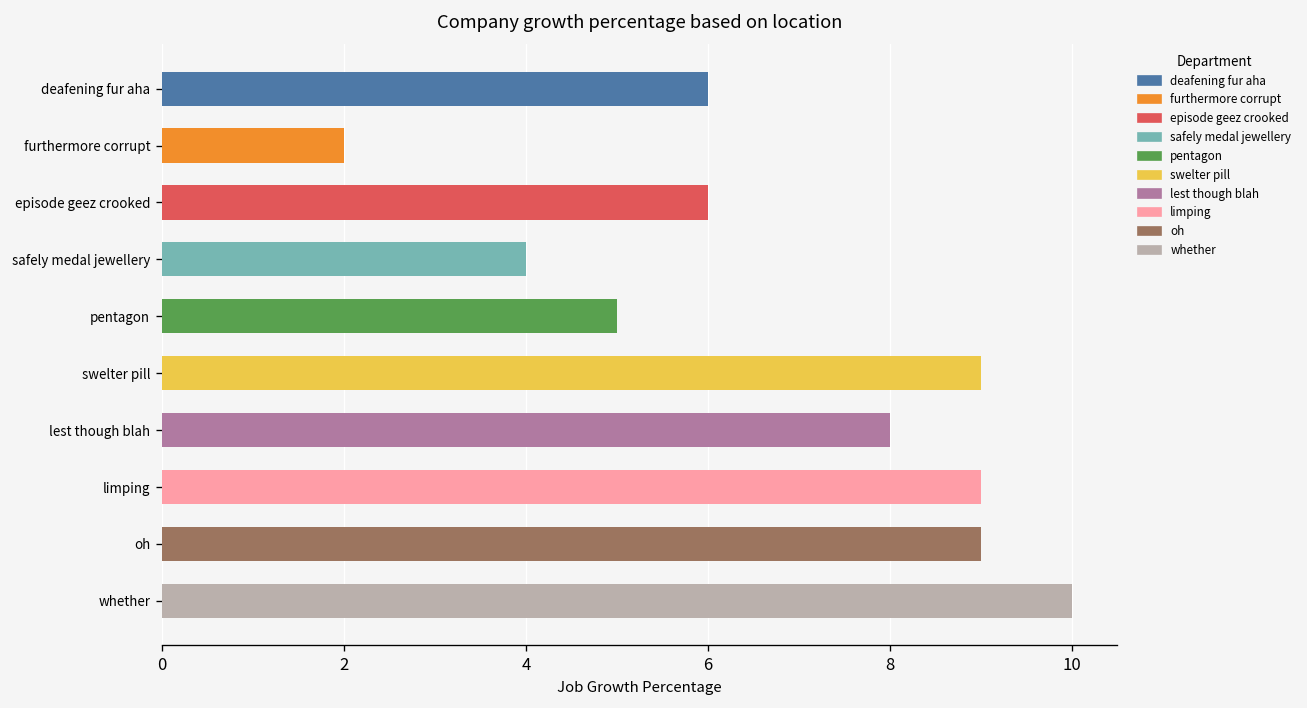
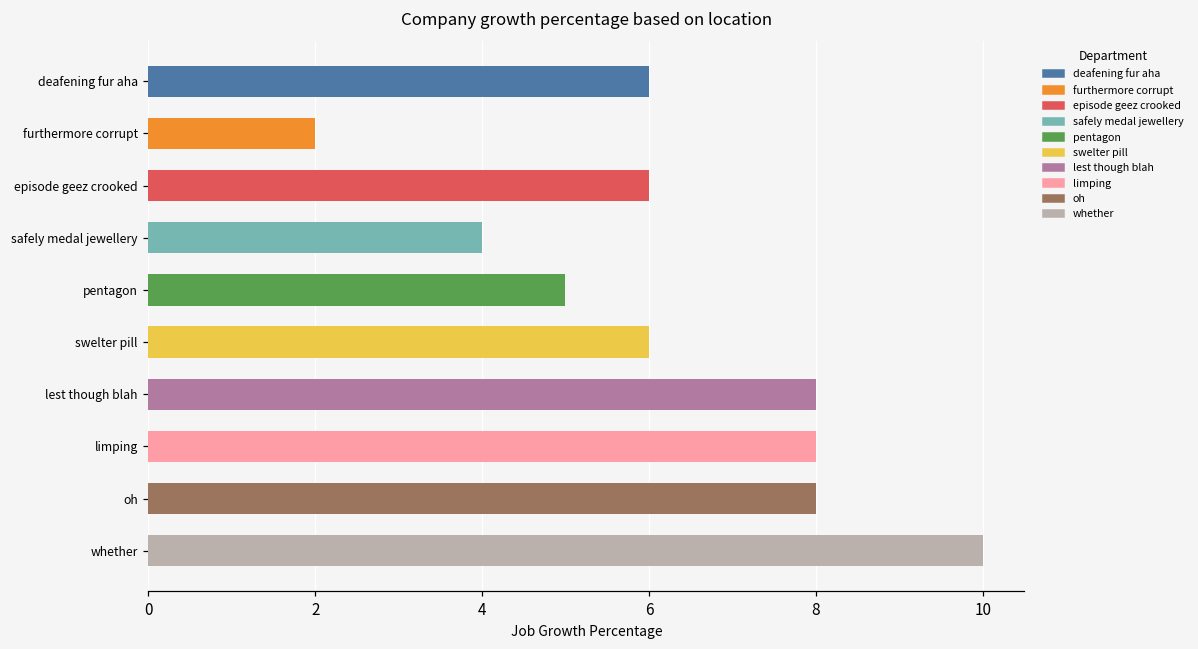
  {
    "deafening fur aha": 6,
    "furthermore corrupt": 2,
    "episode geez crooked": 6,
    "safely medal jewellery": 4,
    "pentagon": 5,
-   "swelter pill": 9,
+   "swelter pill": 6,
    "lest though blah": 8,
-   "limping": 9,
-   "oh": 9,
+   "limping": 8,
+   "oh": 8,
    "whether": 10
  }
